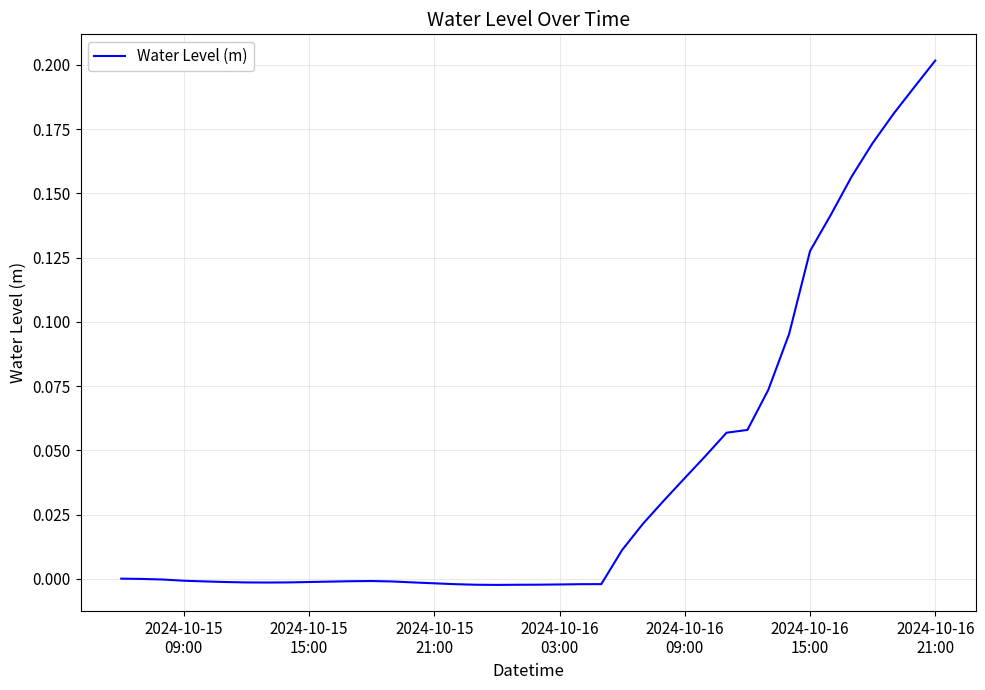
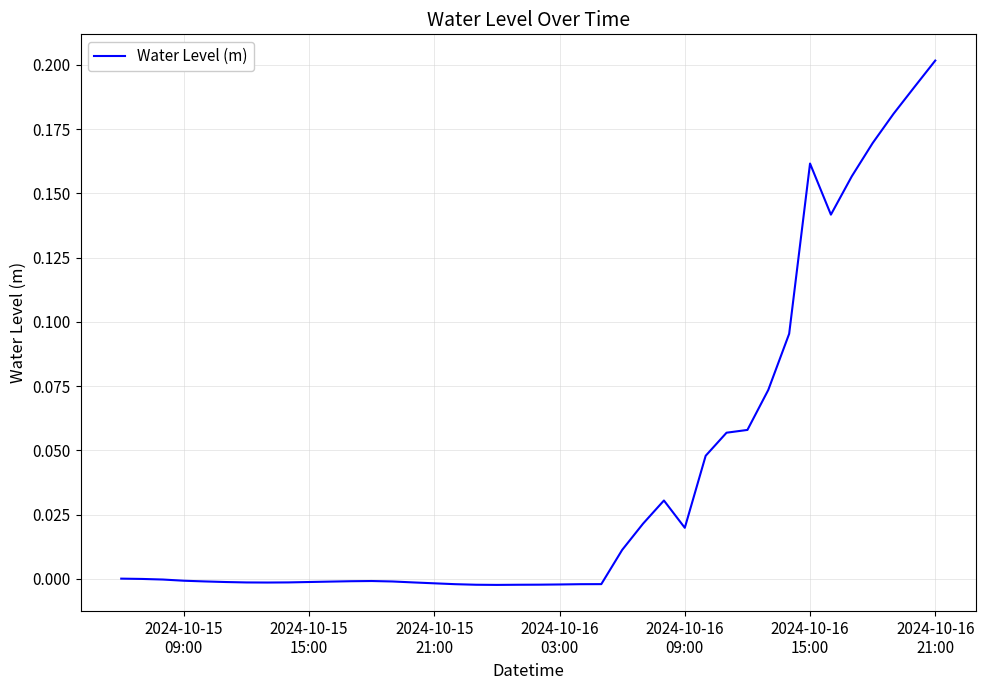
  {
    "2024-10-15 09:00": -0.001,
    "2024-10-15 15:00": -0.001,
    "2024-10-15 21:00": -0.002,
    "2024-10-16 03:00": -0.002,
-   "2024-10-16 09:00": 0.039,
-   "2024-10-16 15:00": 0.128,
+   "2024-10-16 09:00": 0.020,
+   "2024-10-16 15:00": 0.162,
    "2024-10-16 21:00": 0.202
  }
